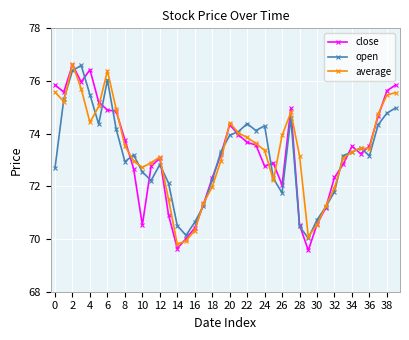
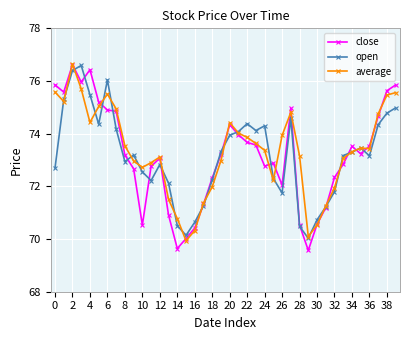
  {
    "close": {
      "0": 75.9,
      "4": 76.4,
      "6": 74.9,
-     "8": 73.8,
+     "8": 73.2,
      "10": 70.5,
      "14": 69.6,
      "22": 73.7,
      "24": 72.8,
      "26": 72.1,
      "32": 72.3,
      "34": 73.5,
      "38": 75.6
    },
    "open": {
      "0": 72.7,
      "2": 76.4,
      "4": 75.5,
      "6": 76.0,
      "8": 72.9,
      "10": 72.6,
      "12": 72.8,
      "14": 70.5,
      "16": 70.6,
      "20": 73.9,
      "22": 74.4,
      "24": 74.3,
      "26": 71.8,
      "30": 70.7,
      "32": 71.8,
      "36": 73.2,
      "38": 74.8
    },
    "average": {
      "0": 75.6,
      "4": 74.4,
-     "6": 76.4,
+     "6": 75.5,
      "8": 73.5,
      "10": 72.7,
-     "14": 69.8,
+     "14": 70.8,
      "18": 72.0,
      "22": 73.9,
      "24": 73.4,
      "26": 73.9,
      "28": 73.2,
      "32": 71.9,
      "38": 75.5
    }
  }
